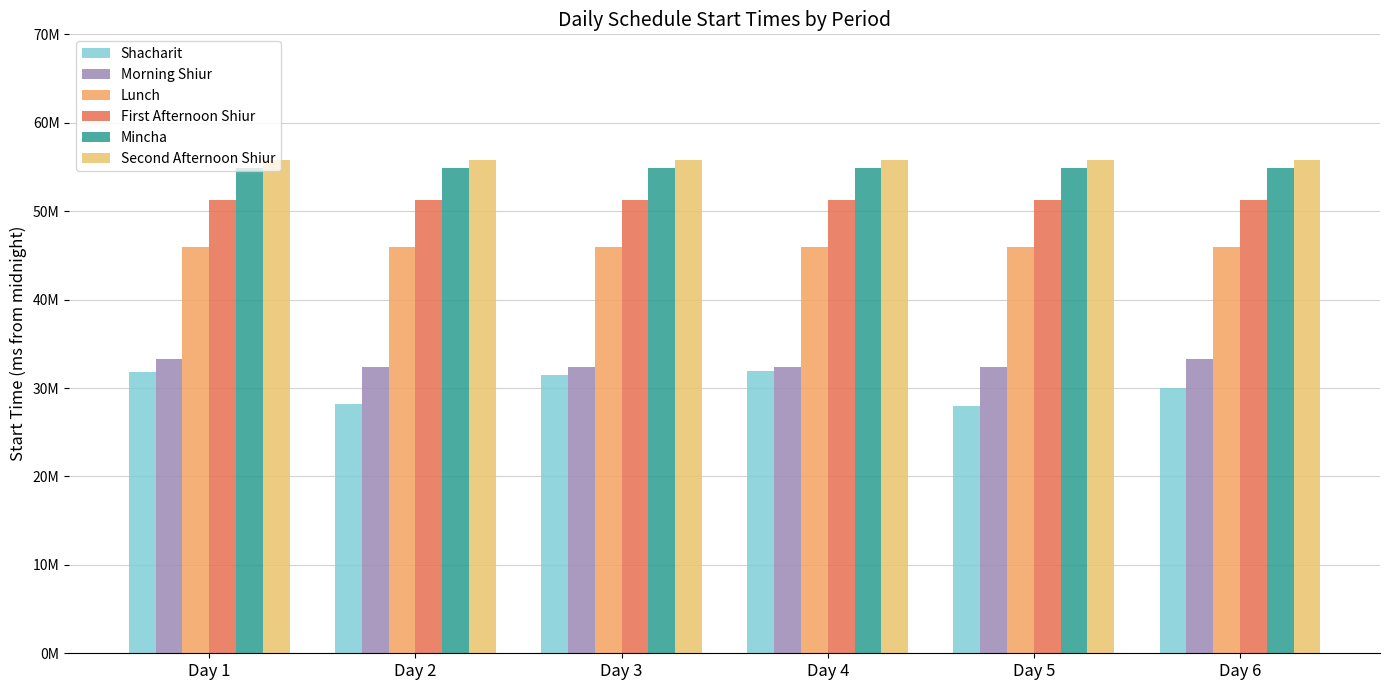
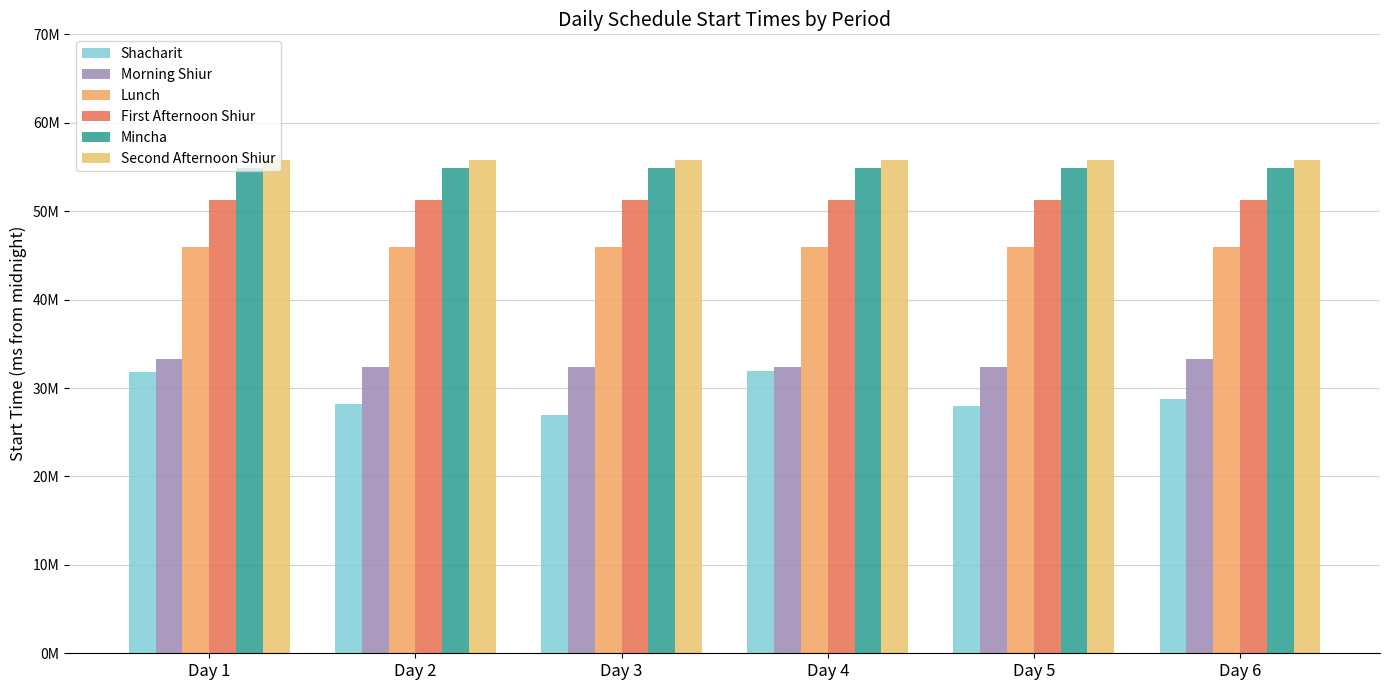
  {
    "Shacharit": {
      "Day 1": 32000000,
      "Day 2": 28000000,
-     "Day 3": 31000000,
+     "Day 3": 27000000,
      "Day 4": 32000000,
      "Day 5": 28000000,
-     "Day 6": 30000000
+     "Day 6": 29000000
    },
    "Morning Shiur": {
      "Day 1": 33000000,
      "Day 2": 32000000,
      "Day 3": 32000000,
      "Day 4": 32000000,
      "Day 5": 32000000,
      "Day 6": 33000000
    },
    "Mincha": {
      "Day 2": 55000000,
      "Day 3": 55000000,
      "Day 4": 55000000,
      "Day 5": 55000000,
      "Day 6": 55000000
    }
  }
